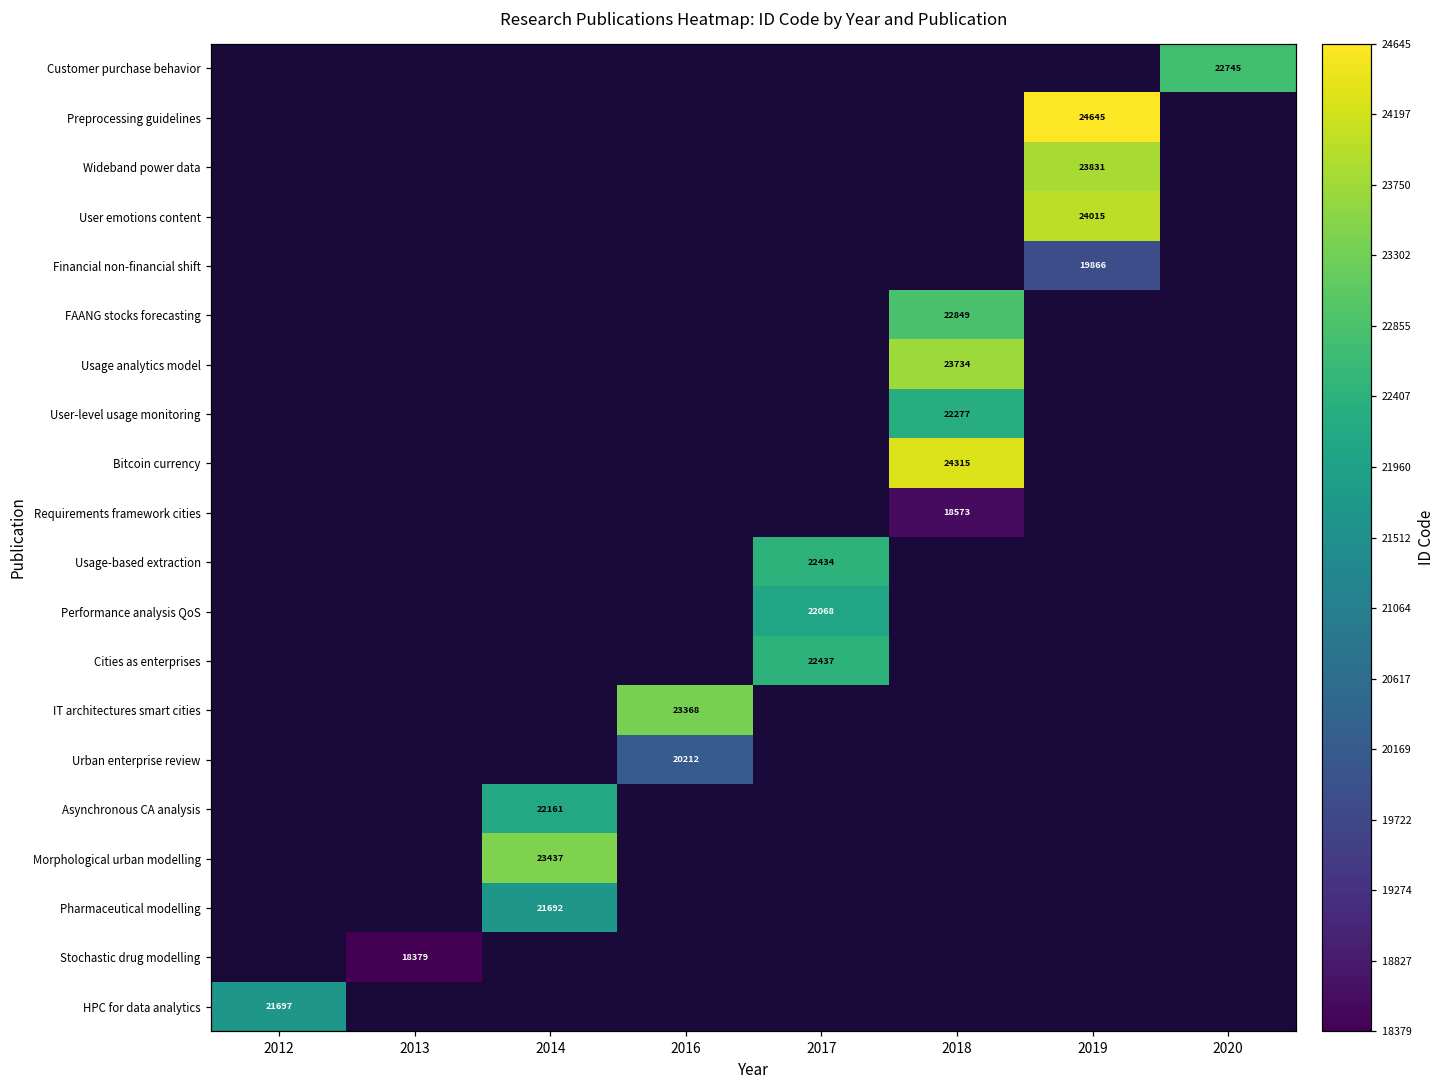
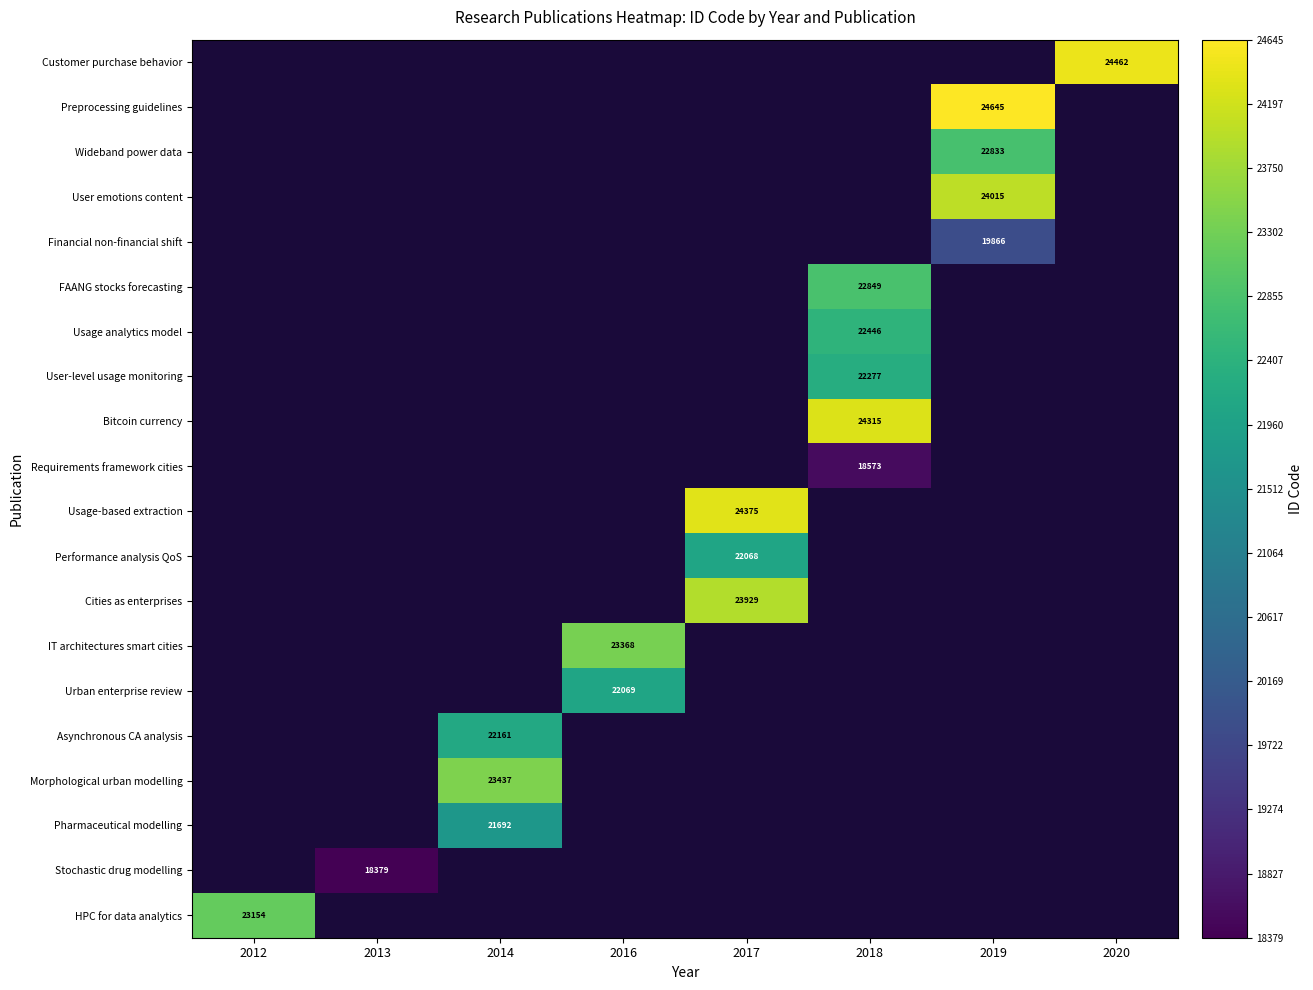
  {
    "Customer purchase behavior": {
-     "2020": 22745
+     "2020": 24462
    },
    "Preprocessing guidelines": {
      "2019": 24645
    },
    "Wideband power data": {
-     "2019": 23831
+     "2019": 22833
    },
    "User emotions content": {
      "2019": 24015
    },
    "Financial non-financial shift": {
      "2019": 19866
    },
    "FAANG stocks forecasting": {
      "2018": 22849
    },
    "Usage analytics model": {
-     "2018": 23734
+     "2018": 22446
    },
    "User-level usage monitoring": {
      "2018": 22277
    },
    "Bitcoin currency": {
      "2018": 24315
    },
    "Requirements framework cities": {
      "2018": 18573
    },
    "Usage-based extraction": {
-     "2017": 22434
+     "2017": 24375
    },
    "Performance analysis QoS": {
      "2017": 22068
    },
    "Cities as enterprises": {
-     "2017": 22437
+     "2017": 23929
    },
    "IT architectures smart cities": {
      "2016": 23368
    },
    "Urban enterprise review": {
-     "2016": 20212
+     "2016": 22069
    },
    "Asynchronous CA analysis": {
      "2014": 22161
    },
    "Morphological urban modelling": {
      "2014": 23437
    },
    "Pharmaceutical modelling": {
      "2014": 21692
    },
    "Stochastic drug modelling": {
      "2013": 18379
    },
    "HPC for data analytics": {
-     "2012": 21697
+     "2012": 23154
    }
  }
